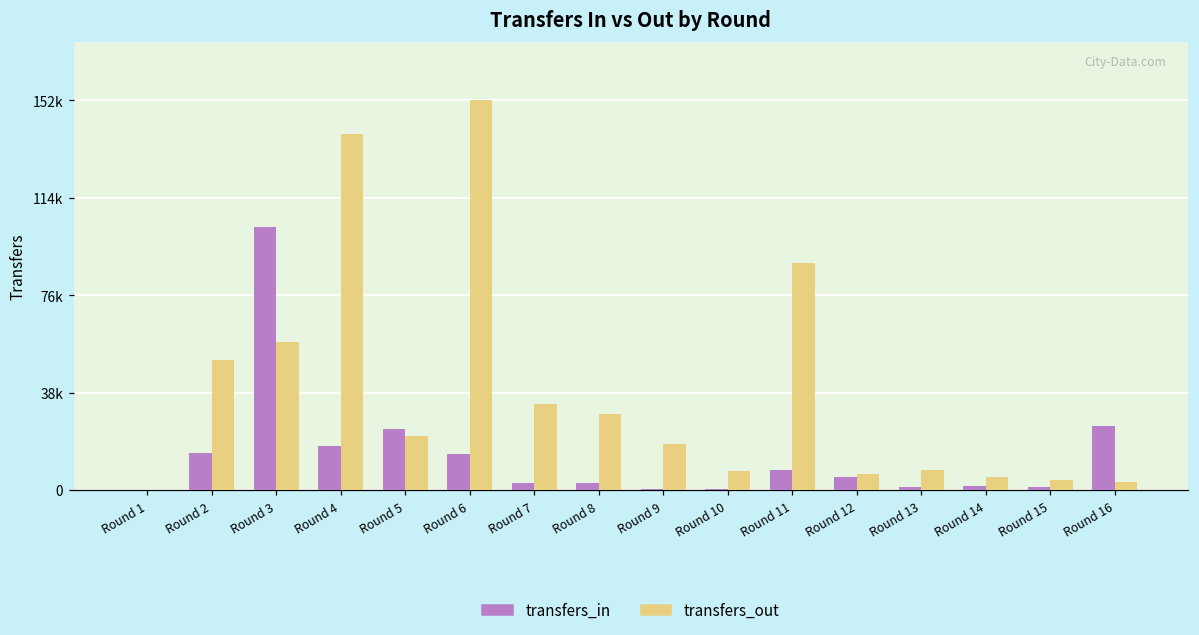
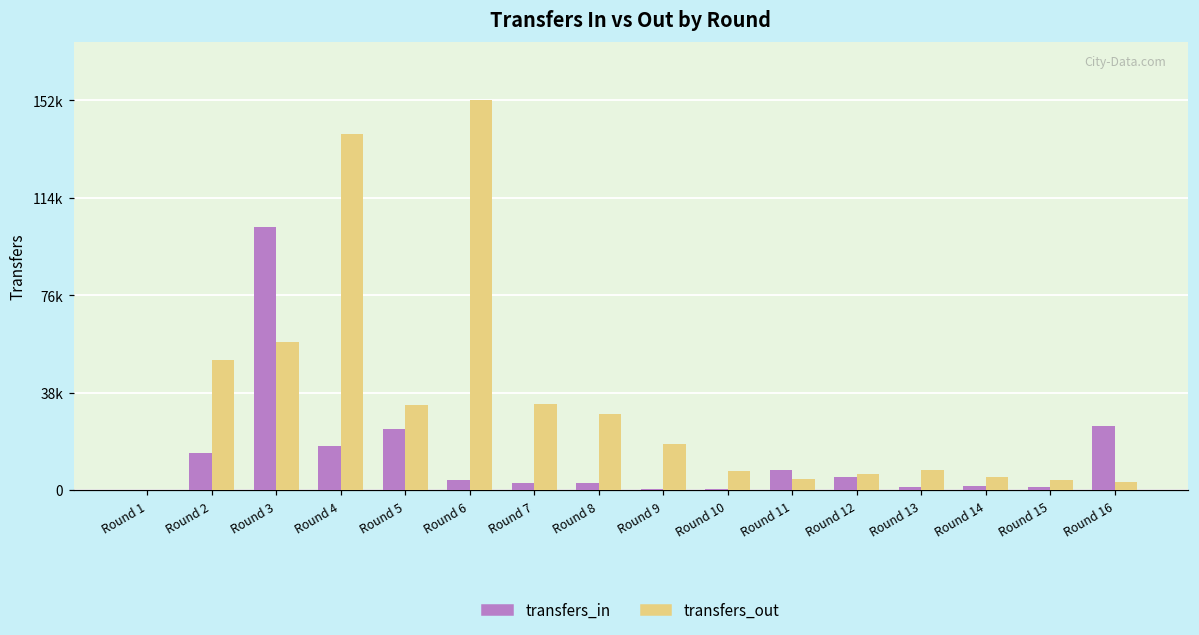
  {
    "transfers_in": {
      "Round 1": 0,
      "Round 2": 14000,
      "Round 3": 103000,
      "Round 4": 17000,
      "Round 5": 24000,
-     "Round 6": 14000,
+     "Round 6": 4000,
      "Round 7": 3000,
      "Round 8": 3000,
      "Round 11": 8000,
      "Round 12": 5000,
      "Round 13": 1000,
      "Round 14": 2000,
      "Round 15": 1000,
      "Round 16": 25000
    },
    "transfers_out": {
      "Round 1": 0,
      "Round 2": 51000,
      "Round 3": 58000,
      "Round 4": 140000,
-     "Round 5": 21000,
+     "Round 5": 34000,
      "Round 6": 153000,
      "Round 7": 34000,
      "Round 8": 30000,
      "Round 9": 18000,
      "Round 10": 7000,
-     "Round 11": 89000,
+     "Round 11": 4000,
      "Round 12": 6000,
      "Round 13": 8000,
      "Round 14": 5000,
      "Round 15": 4000,
      "Round 16": 3000
    }
  }
